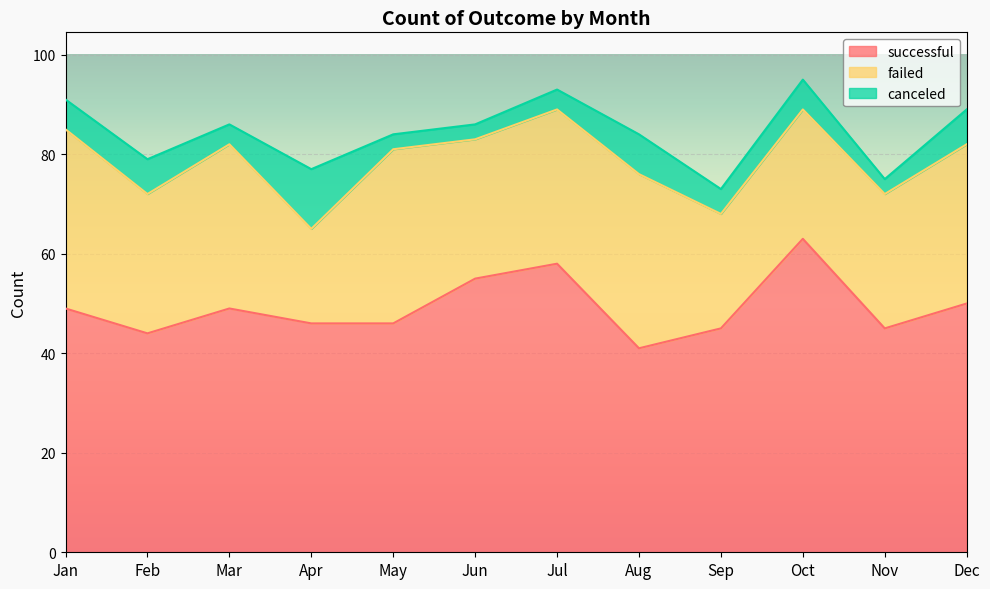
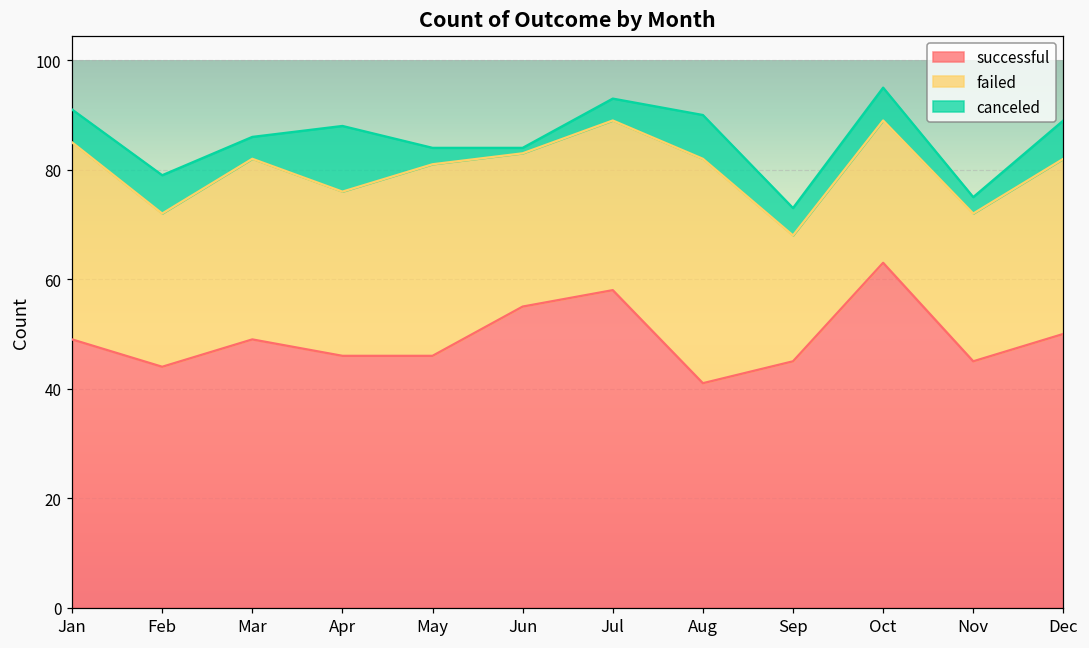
  {
    "successful": {
      "Jan": 49,
      "Feb": 44,
      "Mar": 49,
      "Apr": 46,
      "May": 46,
      "Jun": 55,
      "Jul": 58,
      "Aug": 41,
      "Sep": 45,
      "Oct": 63,
      "Nov": 45,
      "Dec": 50
    },
    "failed": {
      "Jan": 36,
      "Feb": 28,
      "Mar": 33,
-     "Apr": 19,
+     "Apr": 30,
      "May": 35,
      "Jun": 28,
      "Jul": 31,
-     "Aug": 35,
+     "Aug": 41,
      "Sep": 23,
      "Oct": 26,
      "Nov": 27,
      "Dec": 32
    },
    "canceled": {
      "Jan": 6,
      "Feb": 7,
      "Mar": 4,
      "Apr": 12,
      "May": 3,
-     "Jun": 3,
+     "Jun": 1,
      "Jul": 4,
      "Aug": 8,
      "Sep": 5,
      "Oct": 6,
      "Nov": 3,
      "Dec": 7
    }
  }
